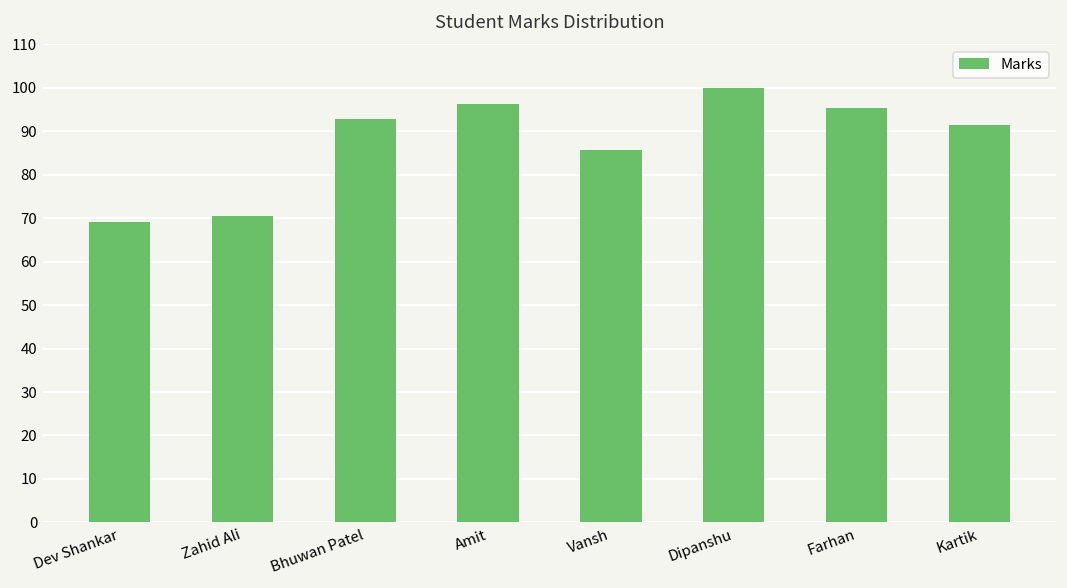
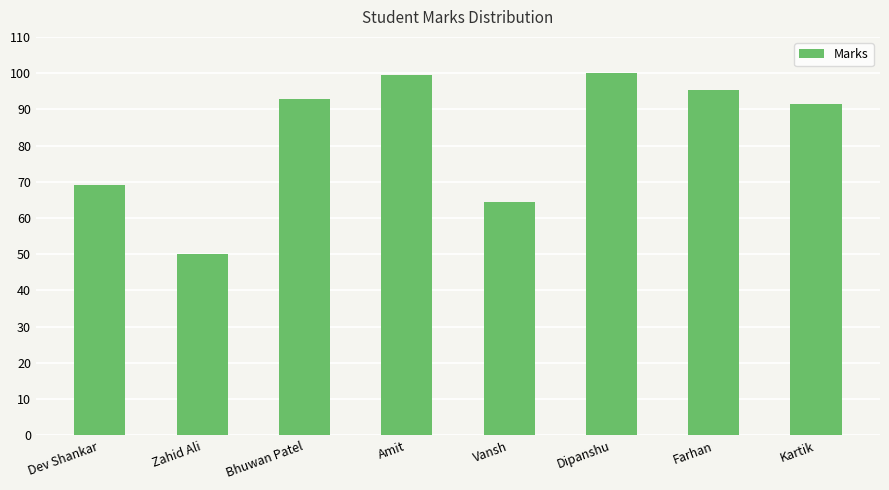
  {
    "Dev Shankar": 69,
-   "Zahid Ali": 71,
+   "Zahid Ali": 50,
    "Bhuwan Patel": 93,
-   "Amit": 96,
-   "Vansh": 86,
+   "Amit": 100,
+   "Vansh": 64,
    "Dipanshu": 100,
    "Farhan": 95,
    "Kartik": 92
  }
